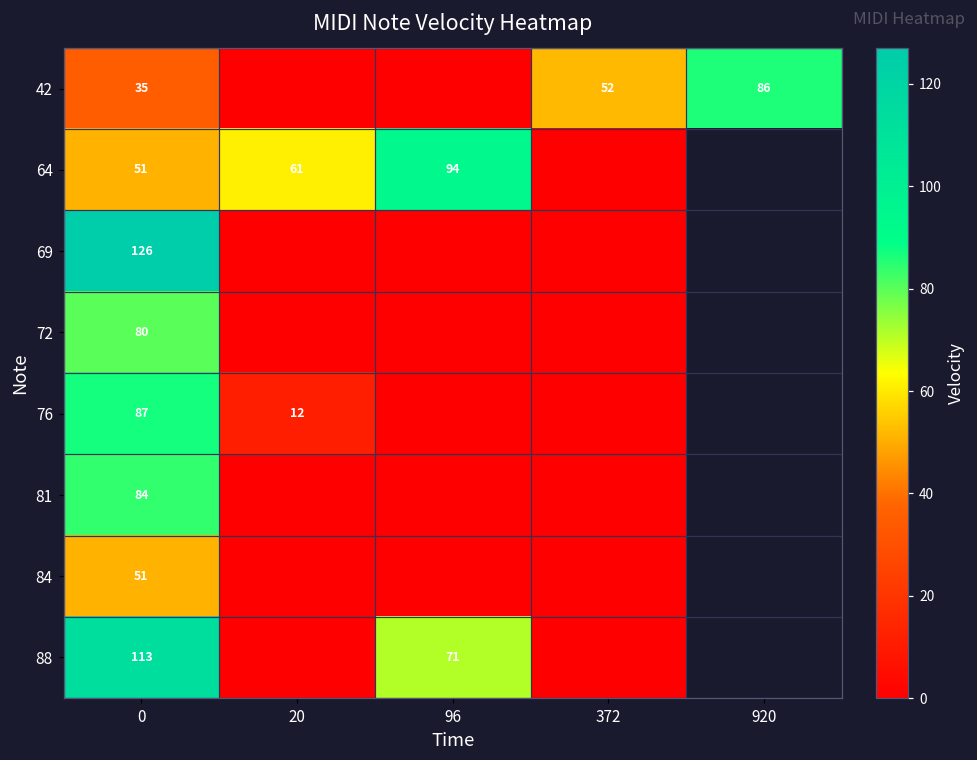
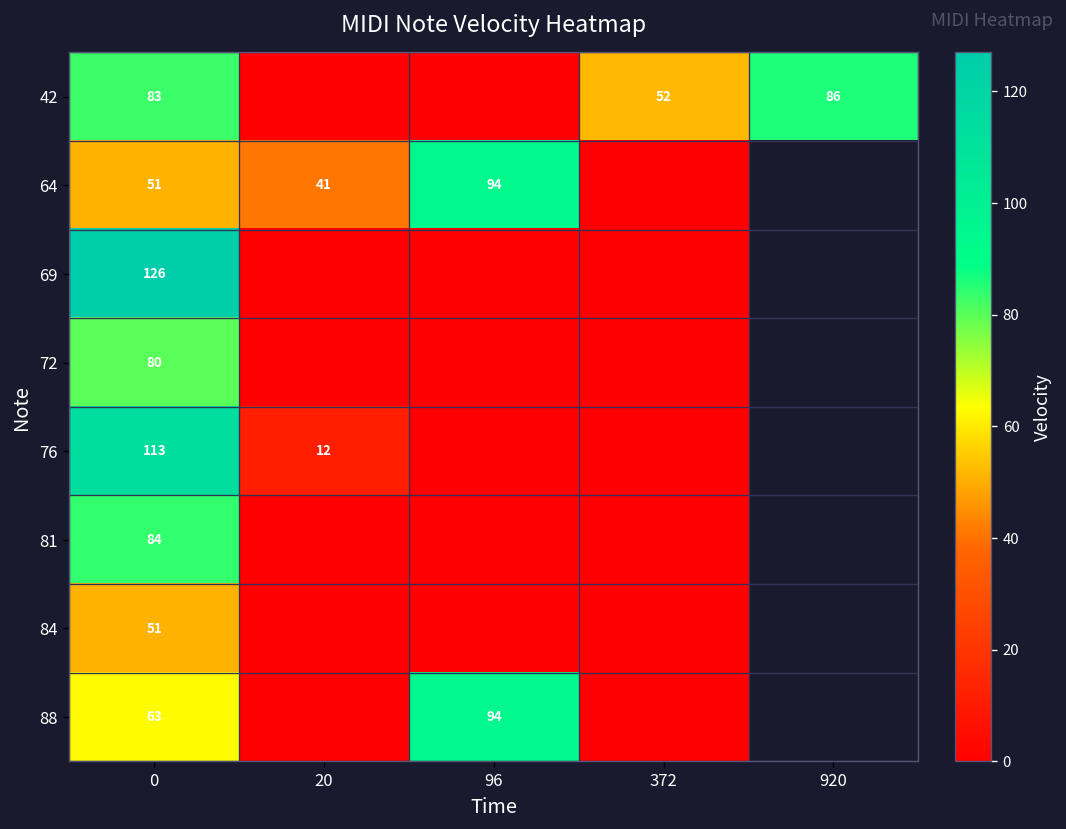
  {
    "42": {
-     "0": 35,
+     "0": 83,
      "372": 52,
      "920": 86
    },
    "64": {
      "0": 51,
-     "20": 61,
+     "20": 41,
      "96": 94
    },
    "69": {
      "0": 126
    },
    "72": {
      "0": 80
    },
    "76": {
-     "0": 87,
+     "0": 113,
      "20": 12
    },
    "81": {
      "0": 84
    },
    "84": {
      "0": 51
    },
    "88": {
-     "0": 113,
-     "96": 71
+     "0": 63,
+     "96": 94
    }
  }
